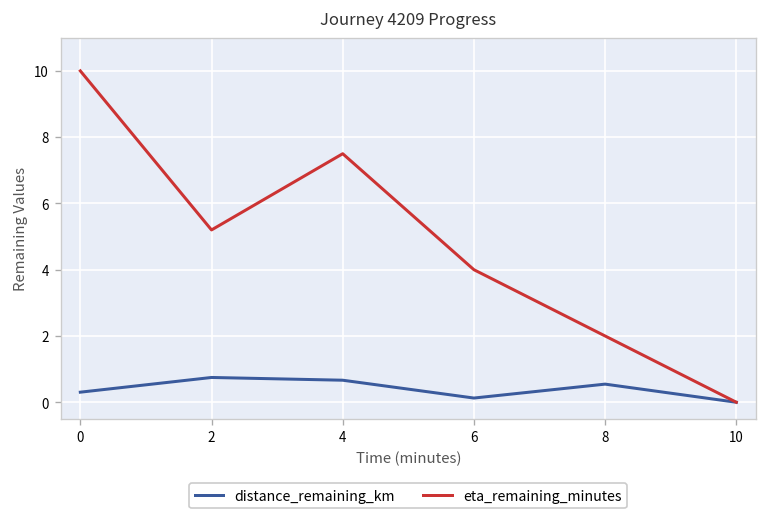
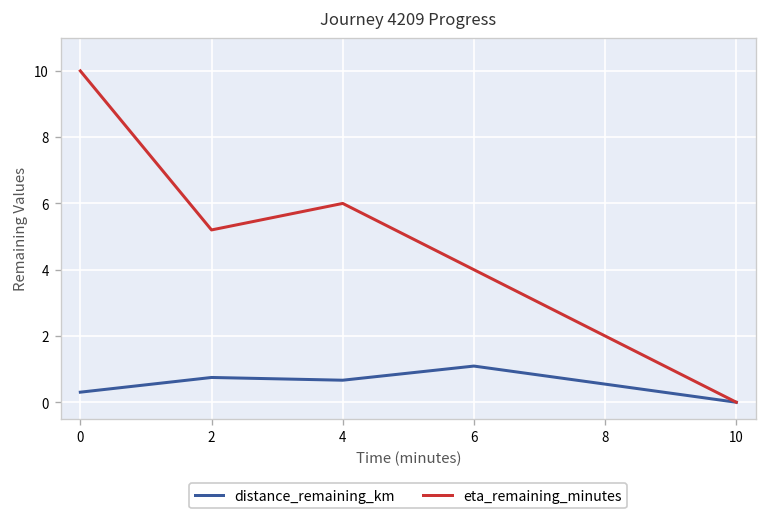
  {
    "distance_remaining_km": {
      "0": 0.3,
      "2": 0.7,
      "4": 0.7,
-     "6": 0.1,
+     "6": 1.1,
      "8": 0.5
    },
    "eta_remaining_minutes": {
      "0": 10.0,
      "2": 5.2,
-     "4": 7.5,
+     "4": 6.0,
      "6": 4.0,
      "8": 2.0
    }
  }
